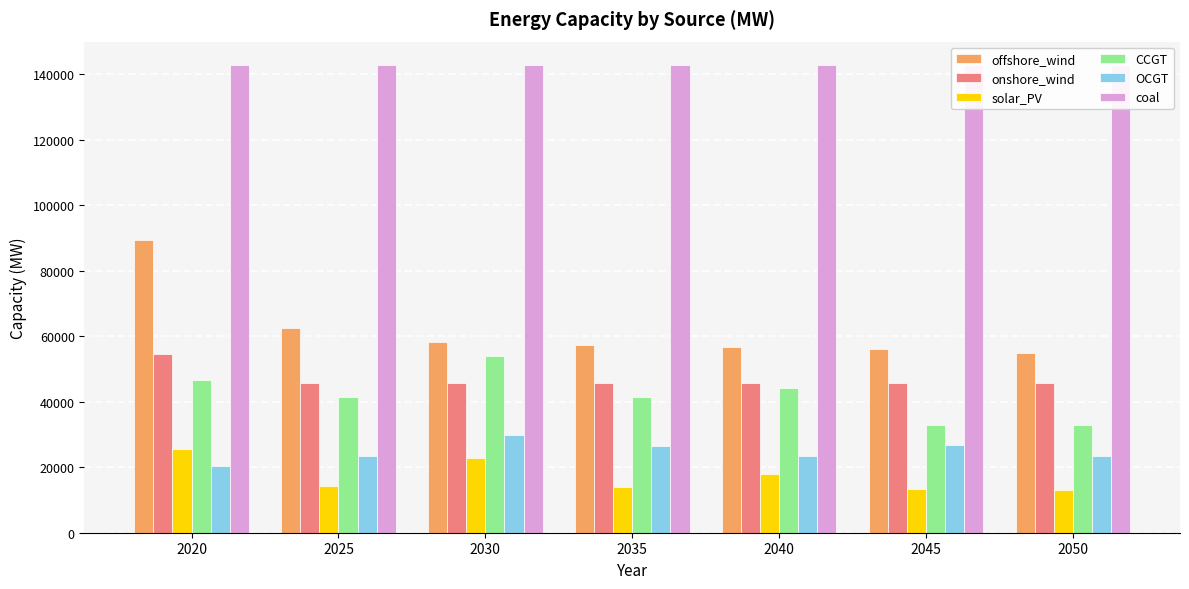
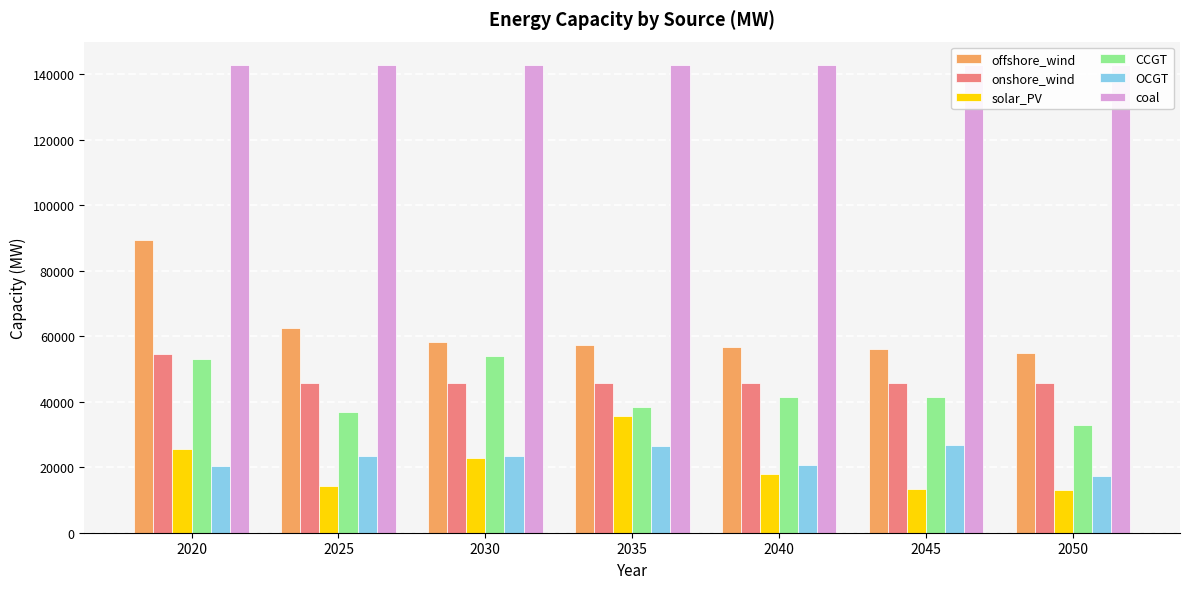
  {
    "solar_PV": {
      "2020": 26000,
      "2025": 14000,
      "2030": 23000,
-     "2035": 14000,
+     "2035": 36000,
      "2040": 18000,
      "2045": 13000,
      "2050": 13000
    },
    "CCGT": {
-     "2020": 47000,
-     "2025": 41000,
+     "2020": 53000,
+     "2025": 37000,
      "2030": 54000,
-     "2035": 41000,
-     "2040": 44000,
-     "2045": 33000,
+     "2035": 38000,
+     "2040": 41000,
+     "2045": 41000,
      "2050": 33000
    },
    "OCGT": {
      "2020": 20000,
      "2025": 23000,
-     "2030": 30000,
+     "2030": 23000,
      "2035": 26000,
-     "2040": 23000,
+     "2040": 21000,
      "2045": 27000,
-     "2050": 23000
+     "2050": 17000
    },
    "coal": {
      "2020": 143000,
      "2025": 143000,
      "2030": 143000,
      "2035": 143000,
      "2040": 143000
    }
  }
